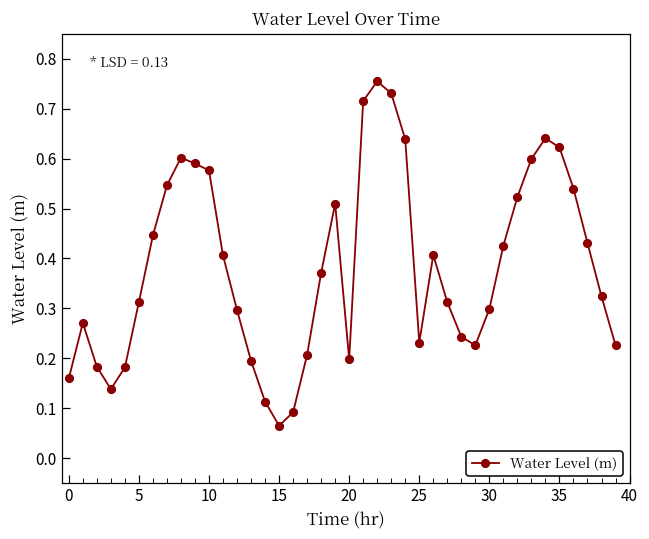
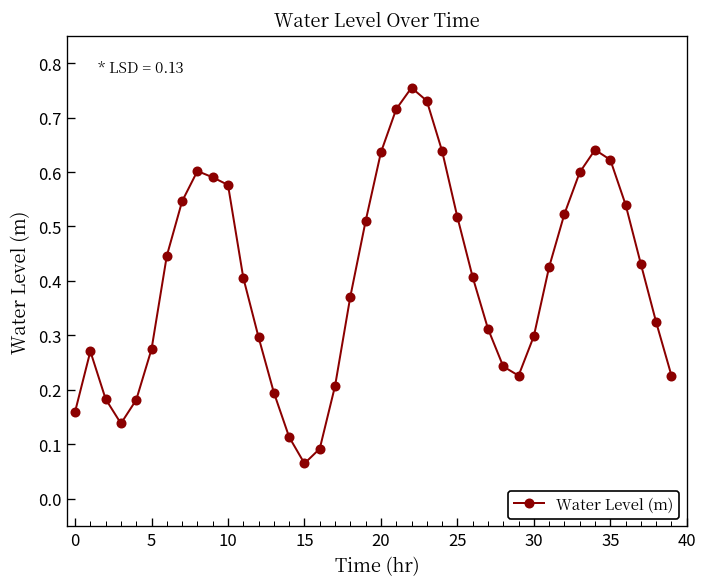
  {
    "0": 0.16,
-   "5": 0.31,
+   "5": 0.27,
    "10": 0.58,
    "15": 0.06,
-   "20": 0.20,
-   "25": 0.23,
+   "20": 0.64,
+   "25": 0.52,
    "30": 0.30,
    "35": 0.62
  }
